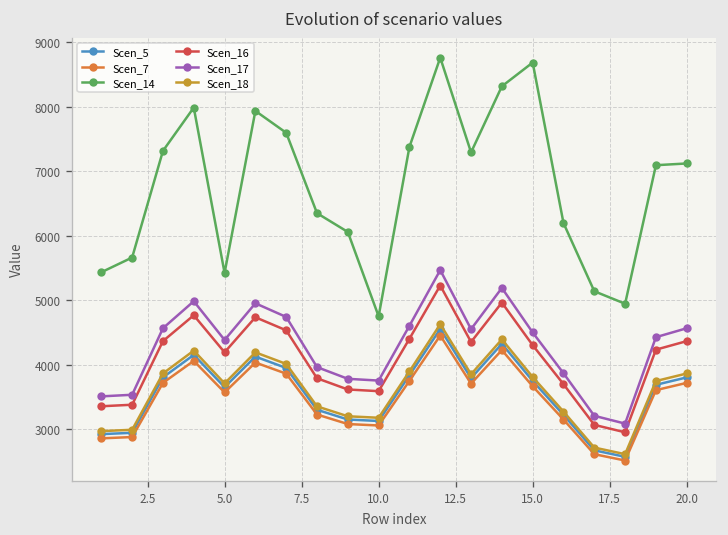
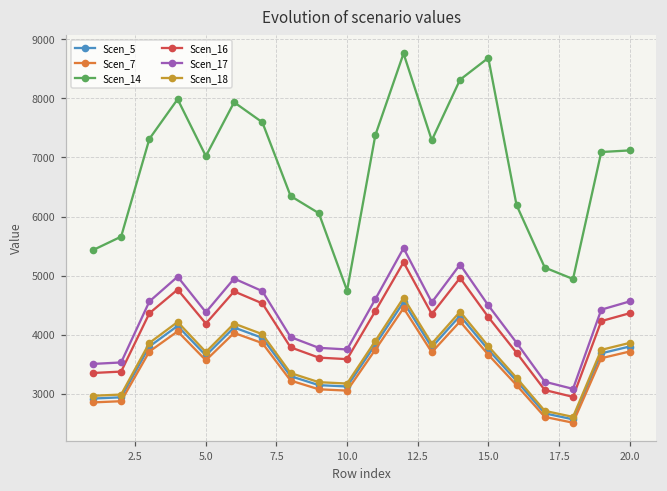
  {
    "Scen_5": {
      "5.0": 3600,
      "10.0": 3100,
      "15.0": 3700,
      "20.0": 3800
    },
    "Scen_14": {
-     "5.0": 5400,
+     "5.0": 7000,
      "10.0": 4700,
      "15.0": 8700,
      "20.0": 7100
    },
    "Scen_17": {
      "5.0": 4400,
      "10.0": 3800,
      "15.0": 4500,
      "20.0": 4600
    }
  }
